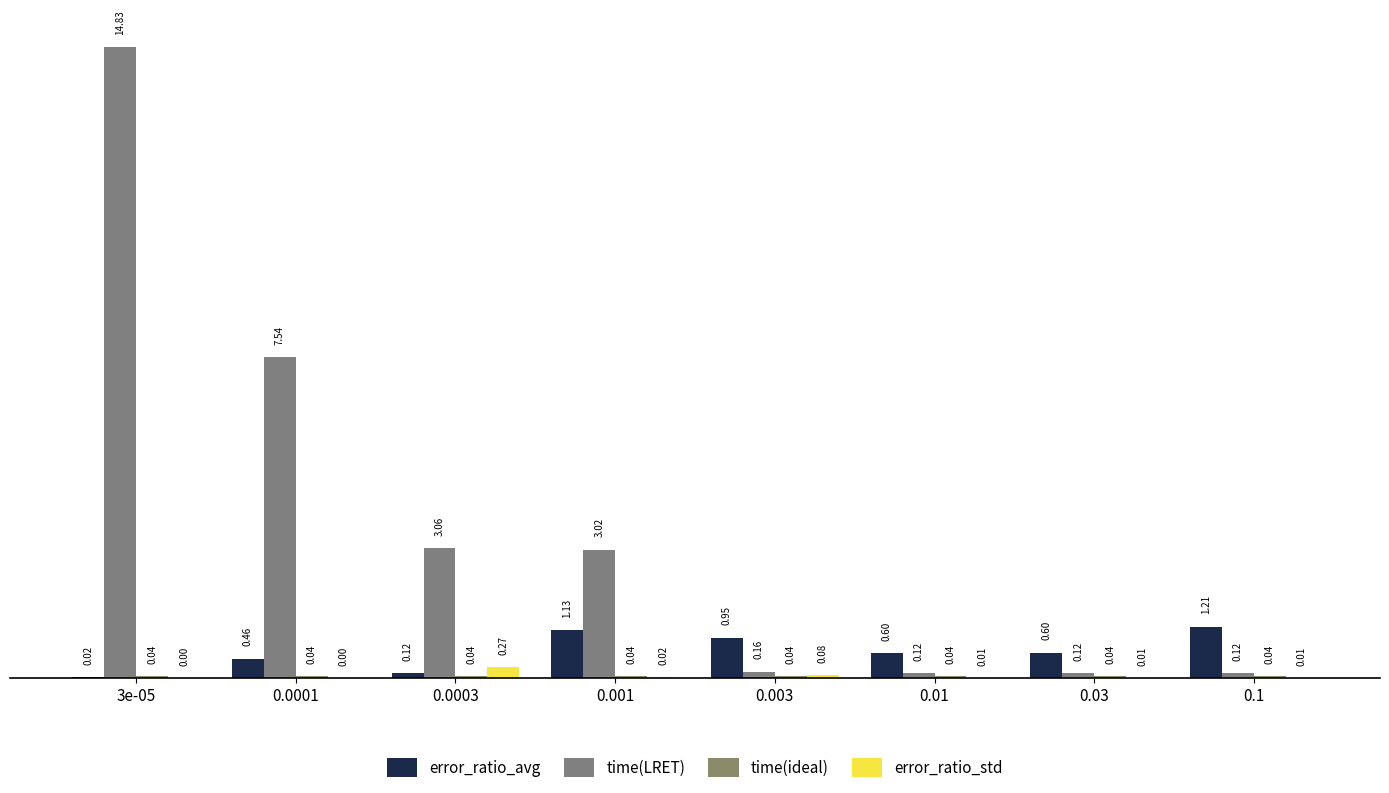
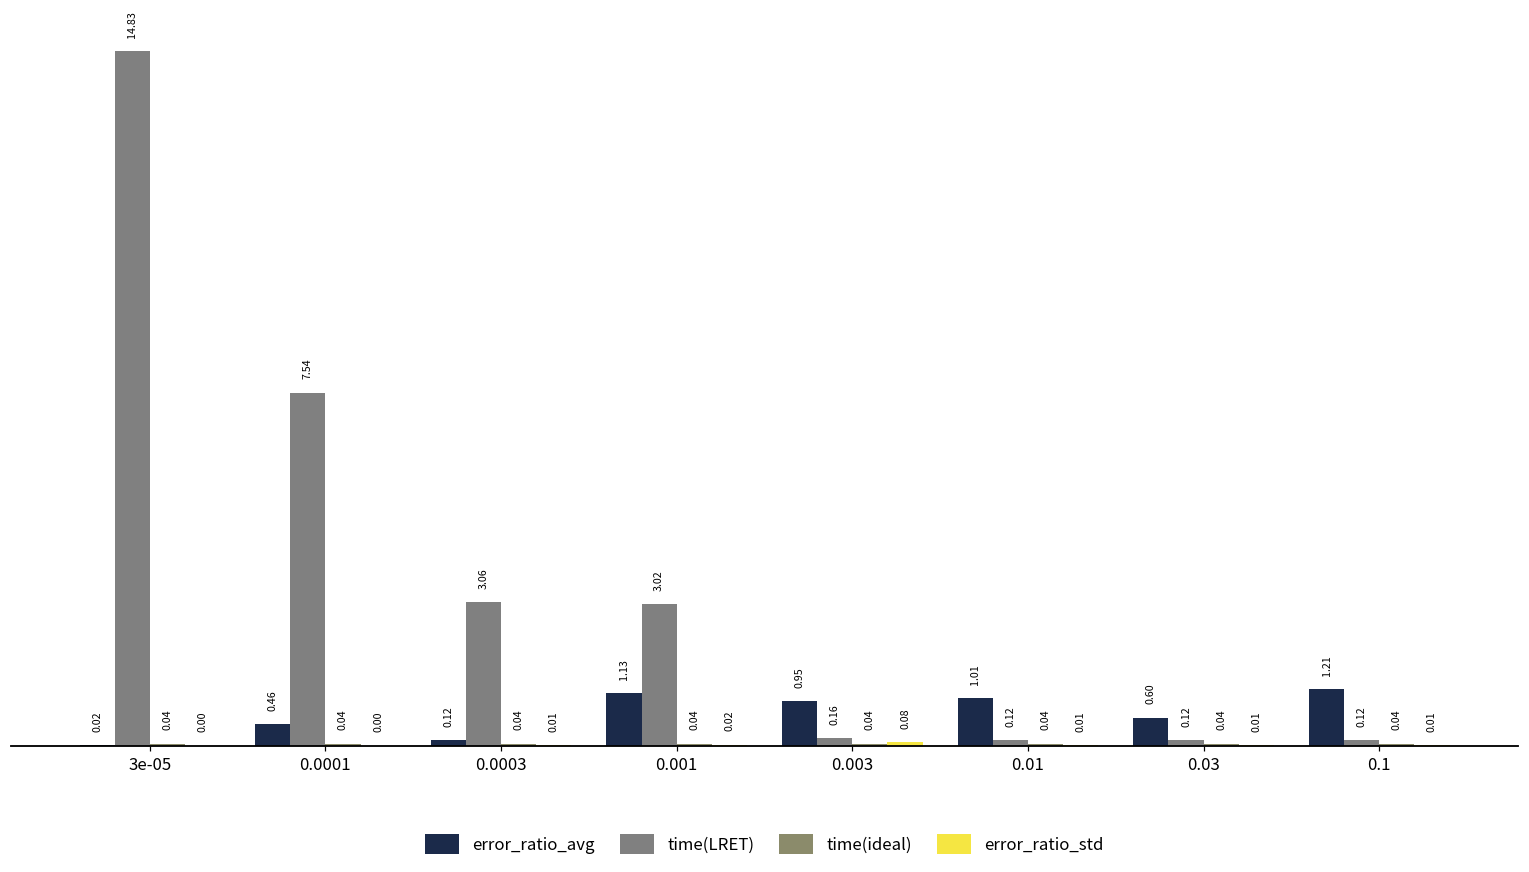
  {
    "error_ratio_avg": {
      "3e-05": 0.02,
      "0.0001": 0.46,
      "0.0003": 0.12,
      "0.001": 1.13,
      "0.003": 0.95,
-     "0.01": 0.60,
+     "0.01": 1.01,
      "0.03": 0.60,
      "0.1": 1.21
    },
    "error_ratio_std": {
      "3e-05": 0.00,
      "0.0001": 0.00,
-     "0.0003": 0.27,
+     "0.0003": 0.01,
      "0.001": 0.02,
      "0.003": 0.08,
      "0.01": 0.01,
      "0.03": 0.01,
      "0.1": 0.01
    }
  }
